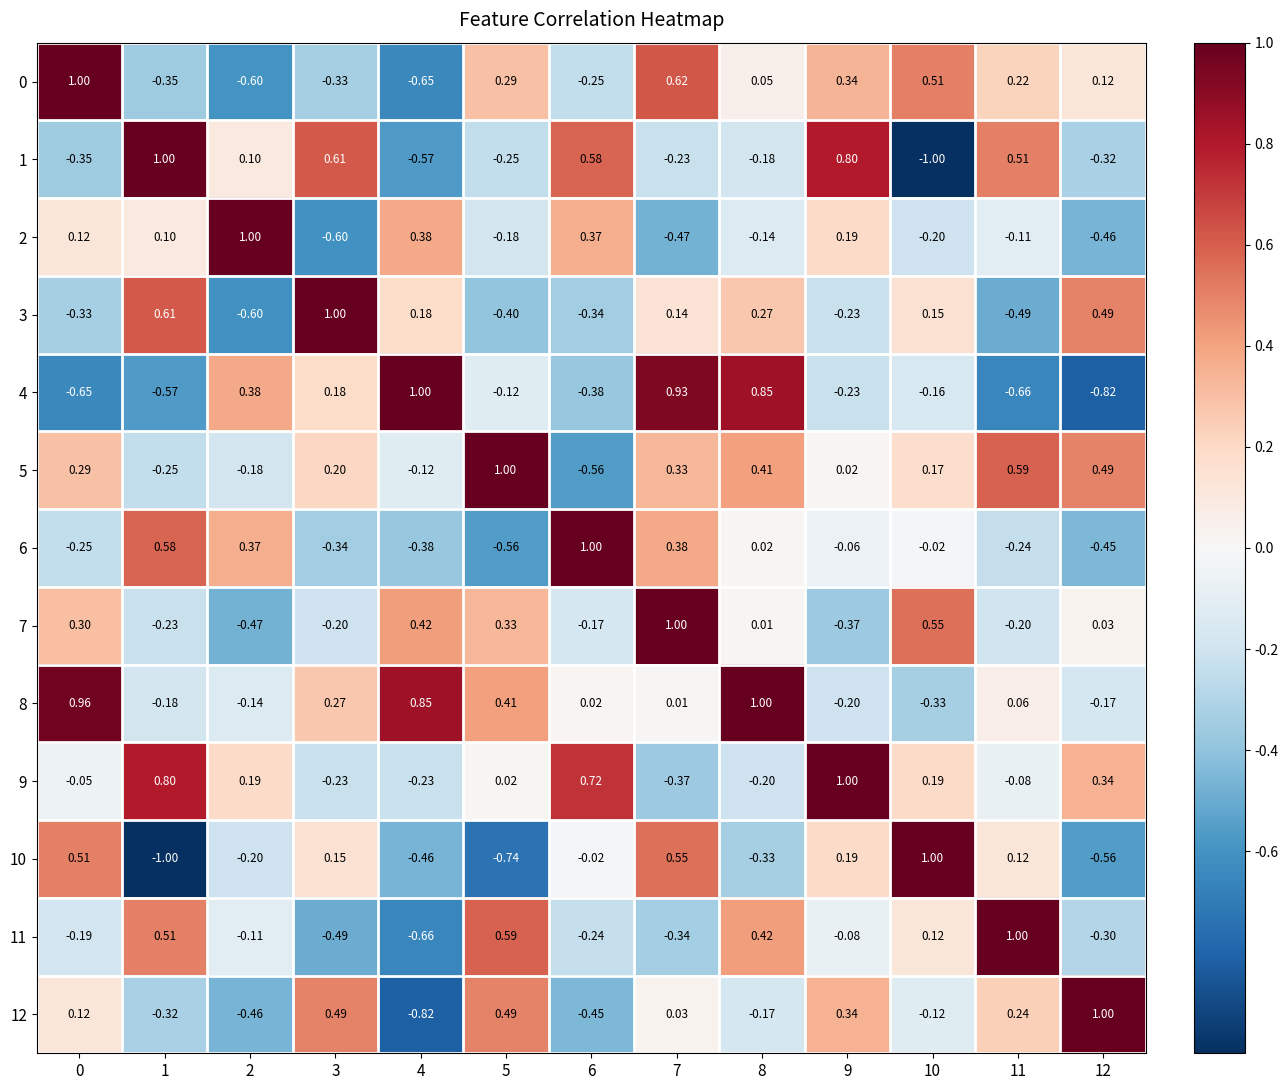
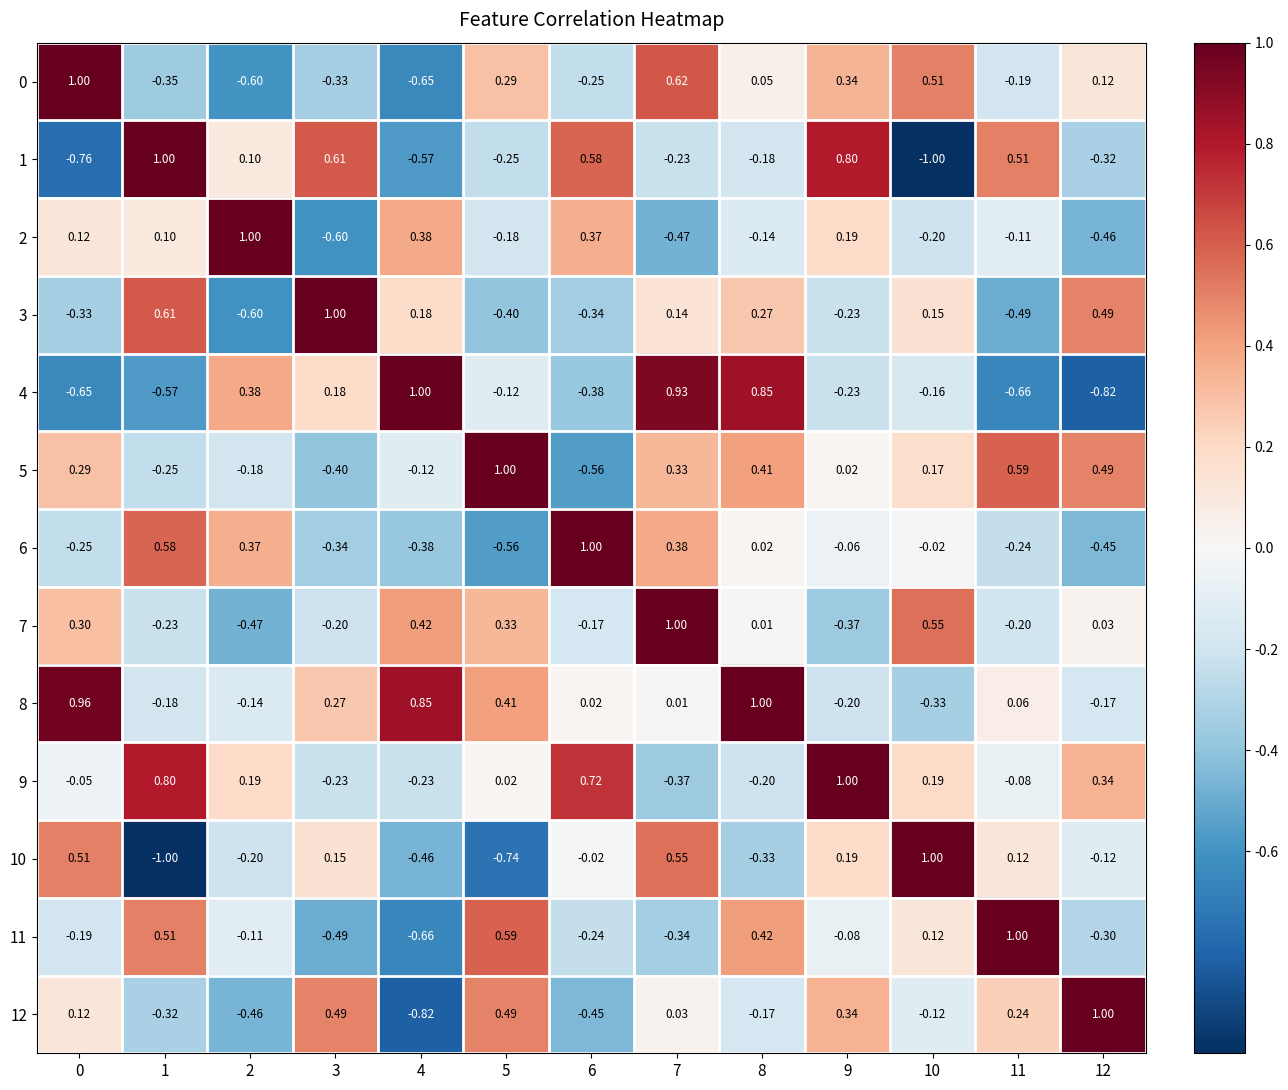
  {
    "0": {
      "0": 1.00,
      "1": -0.35,
      "2": -0.60,
      "3": -0.33,
      "4": -0.65,
      "5": 0.29,
      "6": -0.25,
      "7": 0.62,
      "8": 0.05,
      "9": 0.34,
      "10": 0.51,
-     "11": 0.22,
+     "11": -0.19,
      "12": 0.12
    },
    "1": {
-     "0": -0.35,
+     "0": -0.76,
      "1": 1.00,
      "2": 0.10,
      "3": 0.61,
      "4": -0.57,
      "5": -0.25,
      "6": 0.58,
      "7": -0.23,
      "8": -0.18,
      "9": 0.80,
      "10": -1.00,
      "11": 0.51,
      "12": -0.32
    },
    "2": {
      "0": 0.12,
      "1": 0.10,
      "2": 1.00,
      "3": -0.60,
      "4": 0.38,
      "5": -0.18,
      "6": 0.37,
      "7": -0.47,
      "8": -0.14,
      "9": 0.19,
      "10": -0.20,
      "11": -0.11,
      "12": -0.46
    },
    "3": {
      "0": -0.33,
      "1": 0.61,
      "2": -0.60,
      "3": 1.00,
      "4": 0.18,
      "5": -0.40,
      "6": -0.34,
      "7": 0.14,
      "8": 0.27,
      "9": -0.23,
      "10": 0.15,
      "11": -0.49,
      "12": 0.49
    },
    "4": {
      "0": -0.65,
      "1": -0.57,
      "2": 0.38,
      "3": 0.18,
      "4": 1.00,
      "5": -0.12,
      "6": -0.38,
      "7": 0.93,
      "8": 0.85,
      "9": -0.23,
      "10": -0.16,
      "11": -0.66,
      "12": -0.82
    },
    "5": {
      "0": 0.29,
      "1": -0.25,
      "2": -0.18,
-     "3": 0.20,
+     "3": -0.40,
      "4": -0.12,
      "5": 1.00,
      "6": -0.56,
      "7": 0.33,
      "8": 0.41,
      "9": 0.02,
      "10": 0.17,
      "11": 0.59,
      "12": 0.49
    },
    "6": {
      "0": -0.25,
      "1": 0.58,
      "2": 0.37,
      "3": -0.34,
      "4": -0.38,
      "5": -0.56,
      "6": 1.00,
      "7": 0.38,
      "8": 0.02,
      "9": -0.06,
      "10": -0.02,
      "11": -0.24,
      "12": -0.45
    },
    "7": {
      "0": 0.30,
      "1": -0.23,
      "2": -0.47,
      "3": -0.20,
      "4": 0.42,
      "5": 0.33,
      "6": -0.17,
      "7": 1.00,
      "8": 0.01,
      "9": -0.37,
      "10": 0.55,
      "11": -0.20,
      "12": 0.03
    },
    "8": {
      "0": 0.96,
      "1": -0.18,
      "2": -0.14,
      "3": 0.27,
      "4": 0.85,
      "5": 0.41,
      "6": 0.02,
      "7": 0.01,
      "8": 1.00,
      "9": -0.20,
      "10": -0.33,
      "11": 0.06,
      "12": -0.17
    },
    "9": {
      "0": -0.05,
      "1": 0.80,
      "2": 0.19,
      "3": -0.23,
      "4": -0.23,
      "5": 0.02,
      "6": 0.72,
      "7": -0.37,
      "8": -0.20,
      "9": 1.00,
      "10": 0.19,
      "11": -0.08,
      "12": 0.34
    },
    "10": {
      "0": 0.51,
      "1": -1.00,
      "2": -0.20,
      "3": 0.15,
      "4": -0.46,
      "5": -0.74,
      "6": -0.02,
      "7": 0.55,
      "8": -0.33,
      "9": 0.19,
      "10": 1.00,
      "11": 0.12,
-     "12": -0.56
+     "12": -0.12
    },
    "11": {
      "0": -0.19,
      "1": 0.51,
      "2": -0.11,
      "3": -0.49,
      "4": -0.66,
      "5": 0.59,
      "6": -0.24,
      "7": -0.34,
      "8": 0.42,
      "9": -0.08,
      "10": 0.12,
      "11": 1.00,
      "12": -0.30
    },
    "12": {
      "0": 0.12,
      "1": -0.32,
      "2": -0.46,
      "3": 0.49,
      "4": -0.82,
      "5": 0.49,
      "6": -0.45,
      "7": 0.03,
      "8": -0.17,
      "9": 0.34,
      "10": -0.12,
      "11": 0.24,
      "12": 1.00
    }
  }
